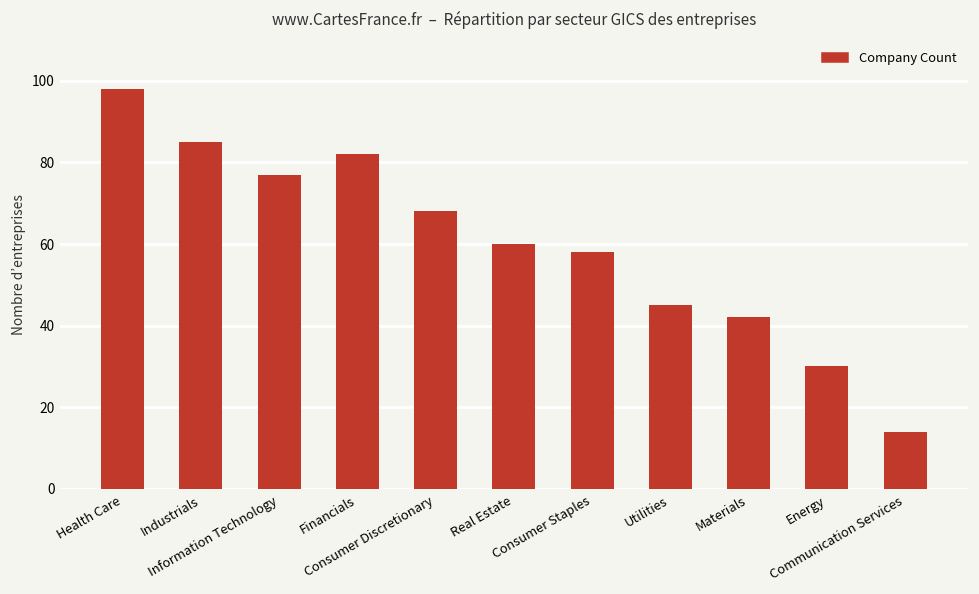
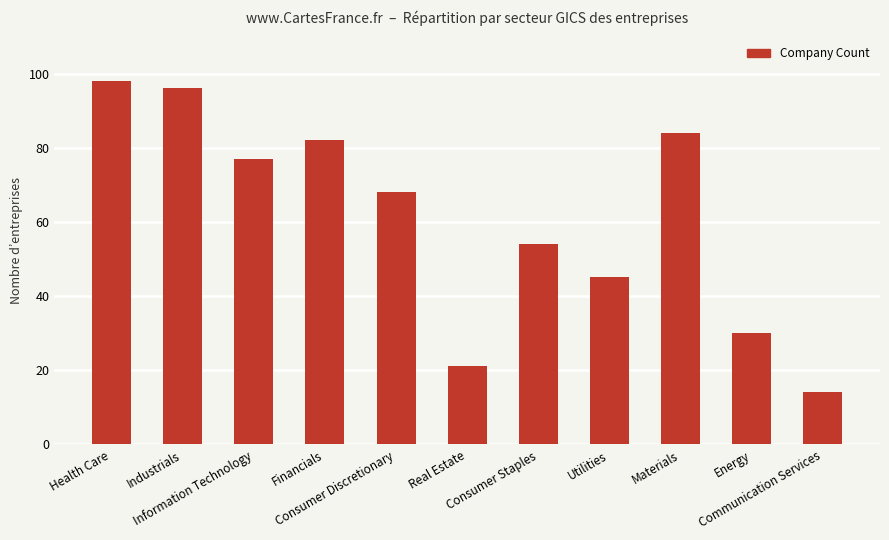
  {
    "Health Care": 98,
-   "Industrials": 85,
+   "Industrials": 96,
    "Information Technology": 77,
    "Financials": 82,
    "Consumer Discretionary": 68,
-   "Real Estate": 60,
-   "Consumer Staples": 58,
+   "Real Estate": 21,
+   "Consumer Staples": 54,
    "Utilities": 45,
-   "Materials": 42,
+   "Materials": 84,
    "Energy": 30,
    "Communication Services": 14
  }
